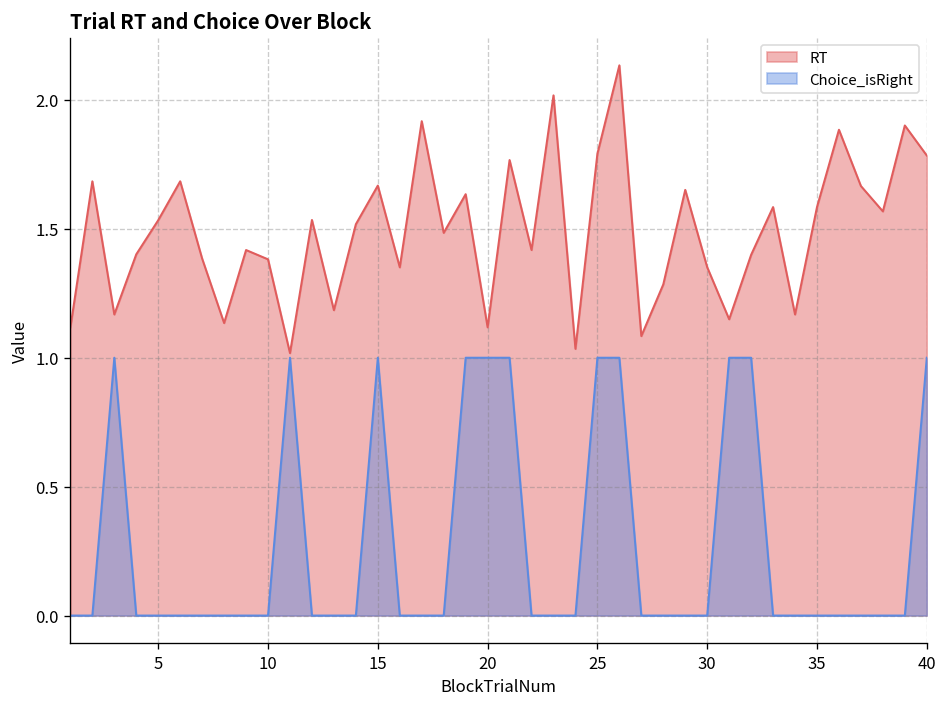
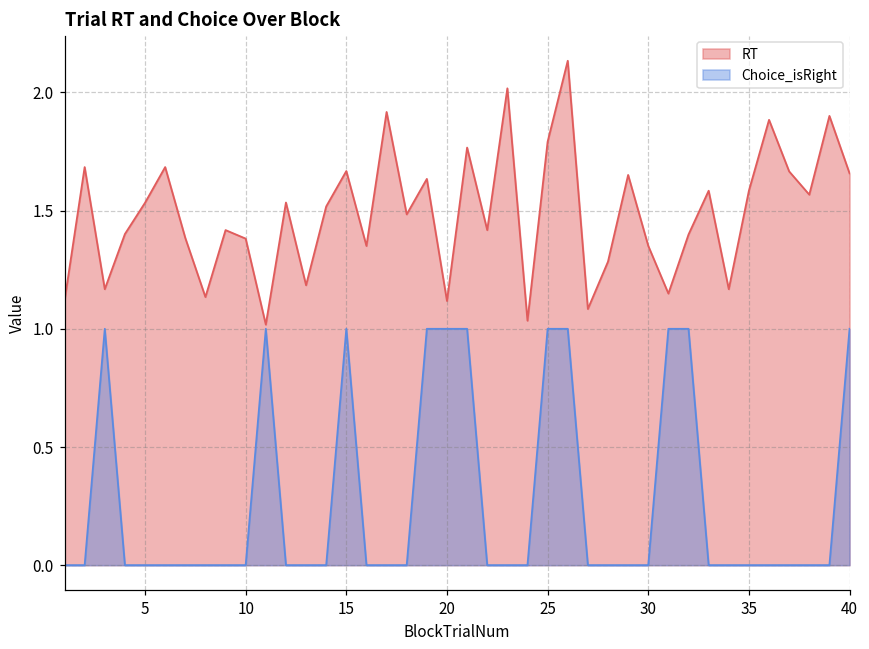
  {
    "RT": {
      "5": 1.53,
      "10": 1.38,
      "15": 1.67,
      "20": 1.12,
      "25": 1.79,
      "30": 1.35,
      "35": 1.58,
-     "40": 1.78
+     "40": 1.66
    },
    "Choice_isRight": {
      "5": 0.00,
      "10": 0.00,
      "15": 1.00,
      "20": 1.00,
      "25": 1.00,
      "30": 0.00,
      "35": 0.00,
      "40": 1.00
    }
  }
